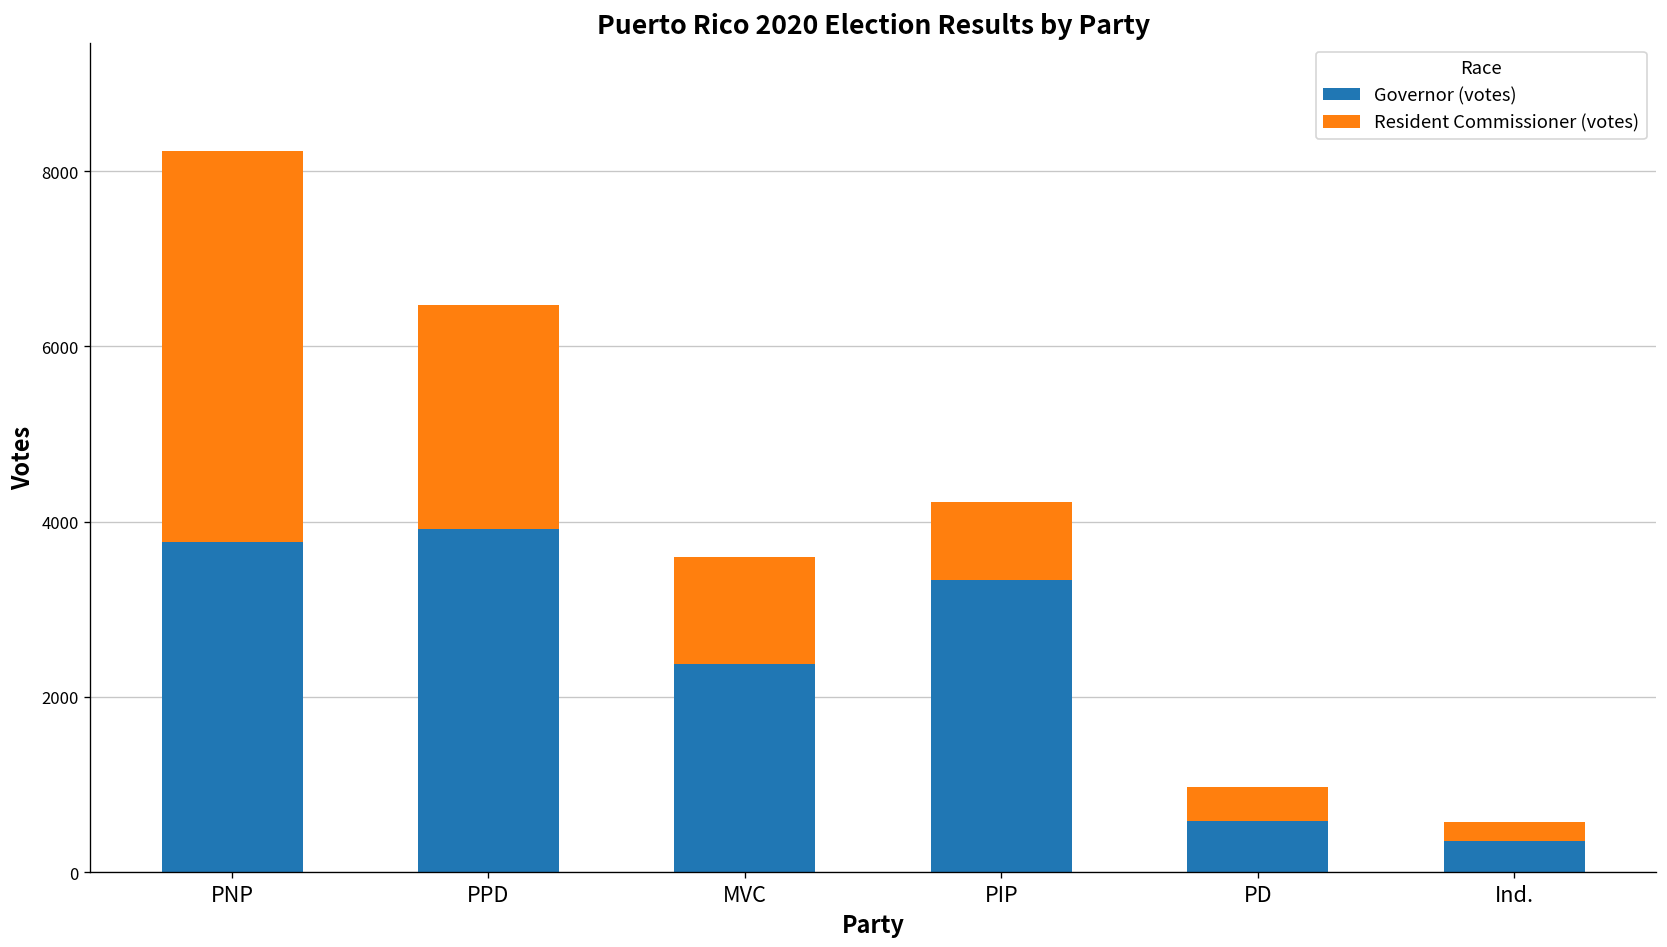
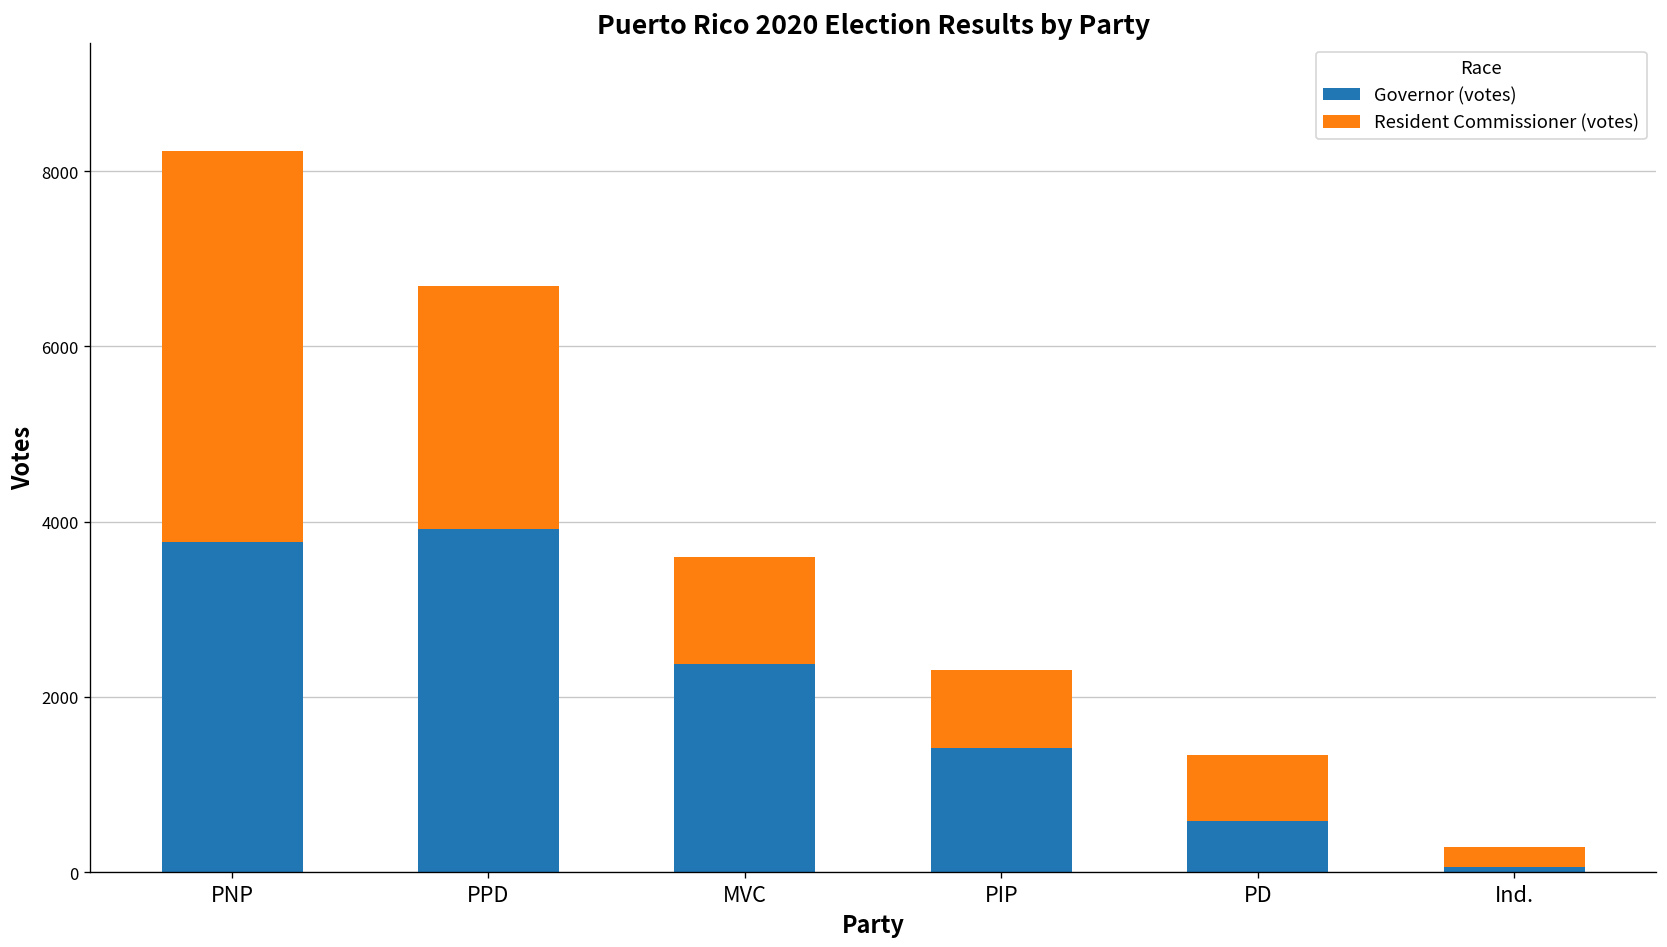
  {
    "Governor (votes)": {
      "PNP": 3800,
      "PPD": 3900,
      "MVC": 2400,
-     "PIP": 3300,
+     "PIP": 1400,
      "PD": 600,
-     "Ind.": 400
+     "Ind.": 100
    },
    "Resident Commissioner (votes)": {
      "PNP": 4500,
-     "PPD": 2600,
+     "PPD": 2800,
      "MVC": 1200,
      "PIP": 900,
-     "PD": 400,
+     "PD": 800,
      "Ind.": 200
    }
  }
